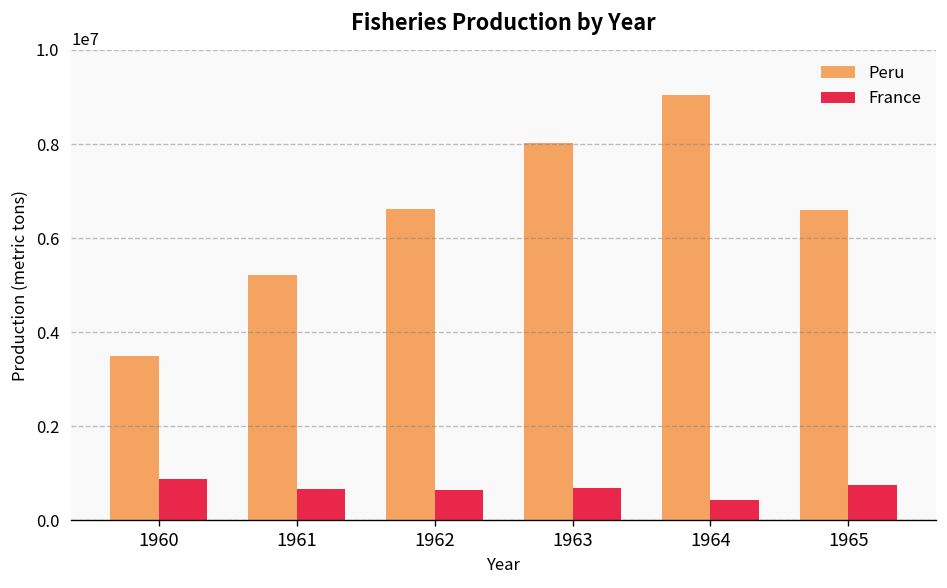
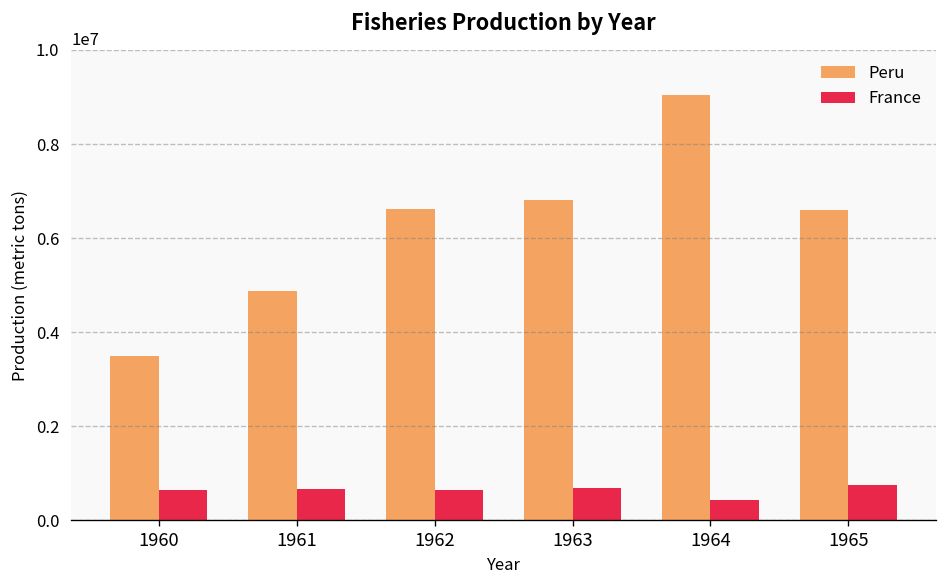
  {
    "Peru": {
      "1960": 3500000,
-     "1961": 5200000,
+     "1961": 4900000,
      "1962": 6600000,
-     "1963": 8000000,
+     "1963": 6800000,
      "1964": 9000000,
      "1965": 6600000
    },
    "France": {
-     "1960": 900000,
+     "1960": 700000,
      "1961": 700000,
      "1962": 700000,
      "1963": 700000,
      "1964": 400000,
      "1965": 700000
    }
  }
